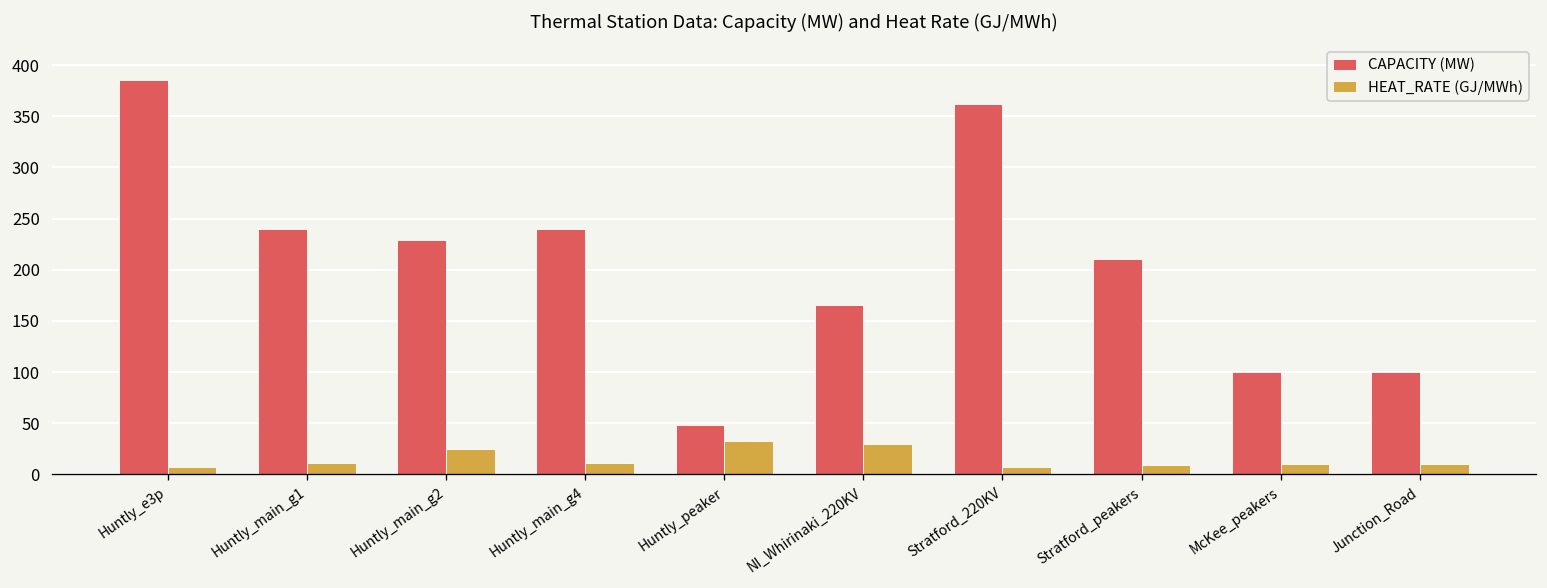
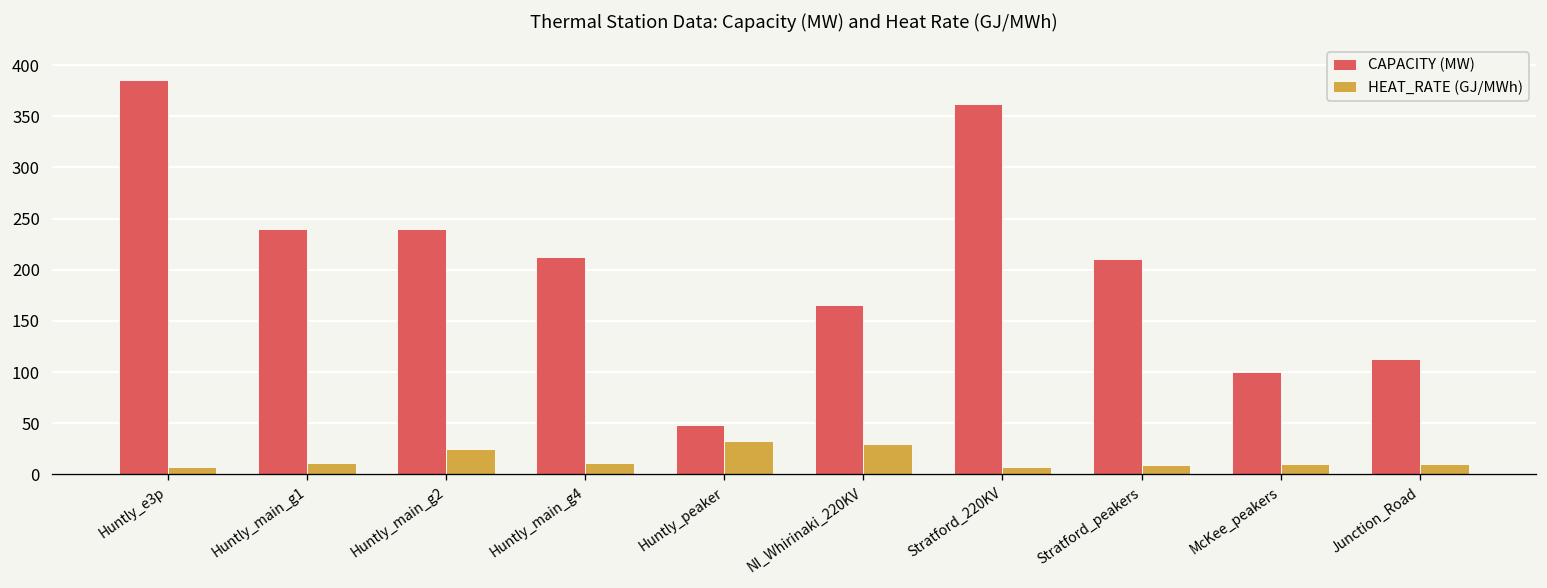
  {
    "CAPACITY (MW)": {
      "Huntly_e3p": 390,
      "Huntly_main_g1": 240,
-     "Huntly_main_g2": 230,
-     "Huntly_main_g4": 240,
+     "Huntly_main_g2": 240,
+     "Huntly_main_g4": 210,
      "Huntly_peaker": 50,
      "NI_Whirinaki_220KV": 170,
      "Stratford_220KV": 360,
      "Stratford_peakers": 210,
      "McKee_peakers": 100,
-     "Junction_Road": 100
+     "Junction_Road": 110
    },
    "HEAT_RATE (GJ/MWh)": {
      "Huntly_e3p": 10,
      "Huntly_main_g1": 10,
      "Huntly_main_g2": 20,
      "Huntly_main_g4": 10,
      "Huntly_peaker": 30,
      "NI_Whirinaki_220KV": 30,
      "Stratford_220KV": 10,
      "Stratford_peakers": 10,
      "McKee_peakers": 10,
      "Junction_Road": 10
    }
  }
